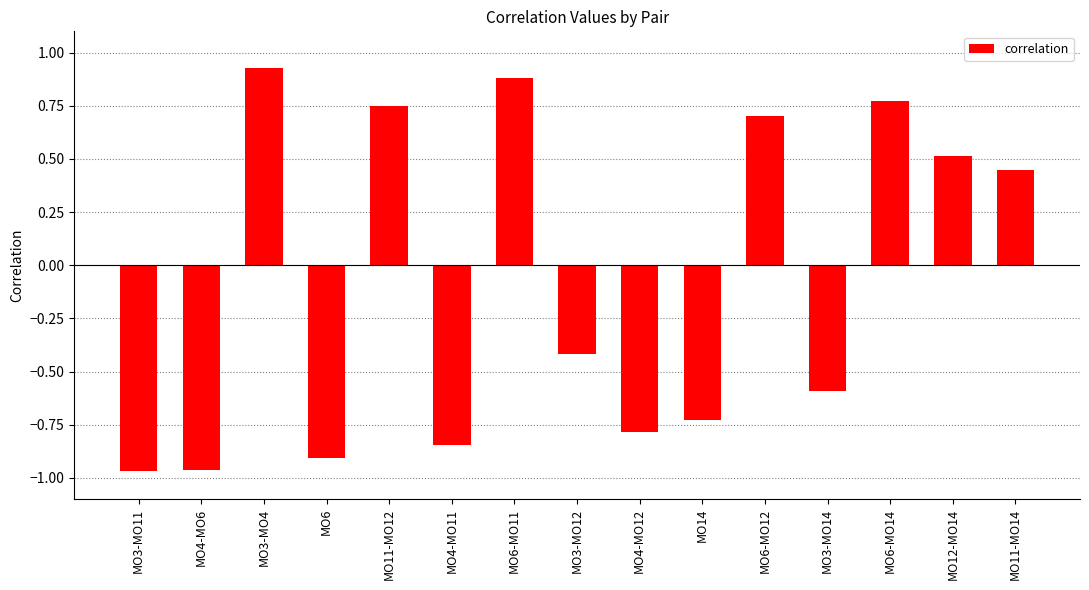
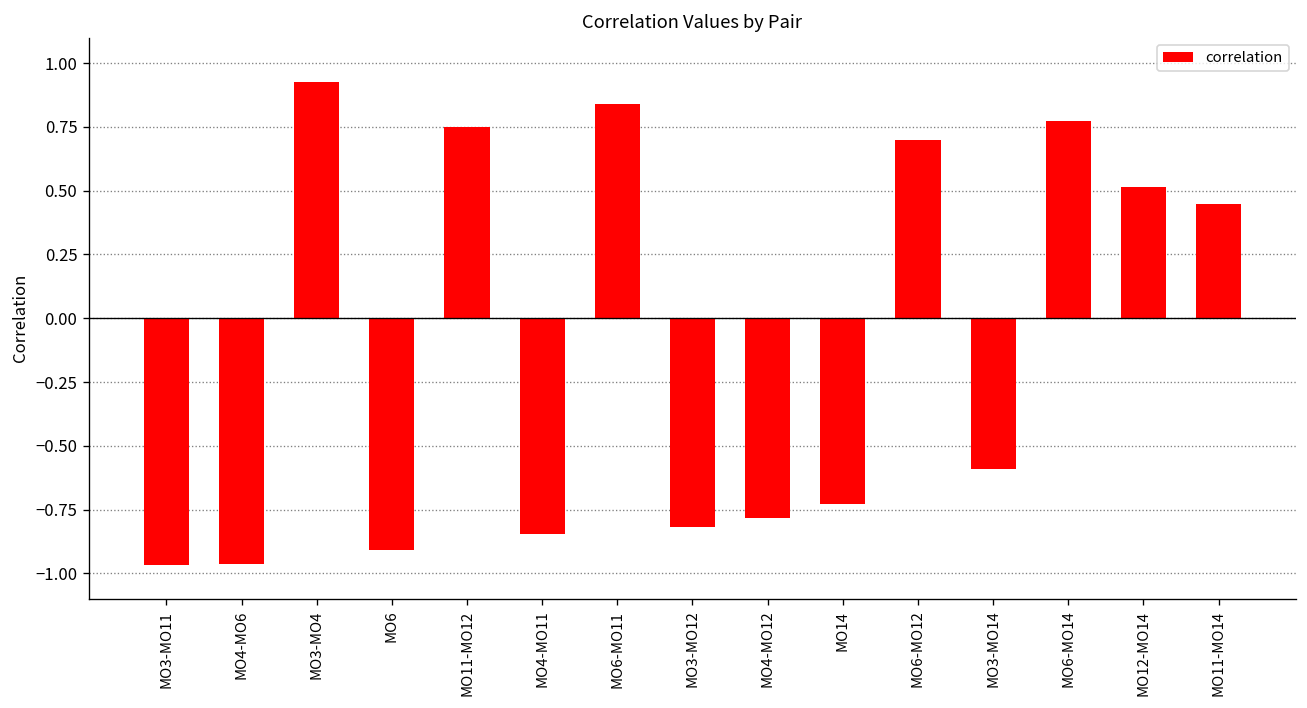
  {
    "MO3-MO11": -0.97,
    "MO4-MO6": -0.96,
    "MO3-MO4": 0.93,
    "MO6": -0.91,
    "MO11-MO12": 0.75,
    "MO4-MO11": -0.84,
-   "MO6-MO11": 0.88,
-   "MO3-MO12": -0.42,
+   "MO6-MO11": 0.84,
+   "MO3-MO12": -0.82,
    "MO4-MO12": -0.78,
    "MO14": -0.73,
    "MO6-MO12": 0.70,
    "MO3-MO14": -0.59,
    "MO6-MO14": 0.77,
    "MO12-MO14": 0.51,
    "MO11-MO14": 0.45
  }
